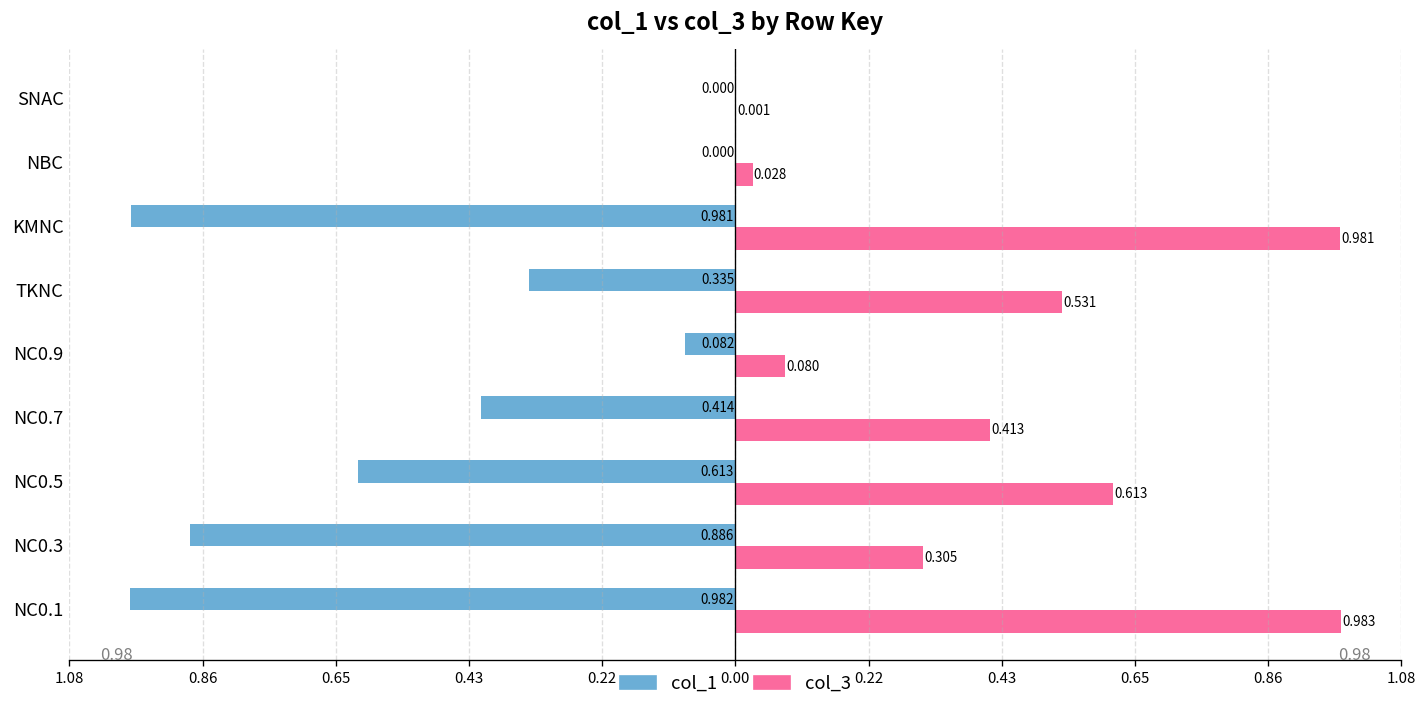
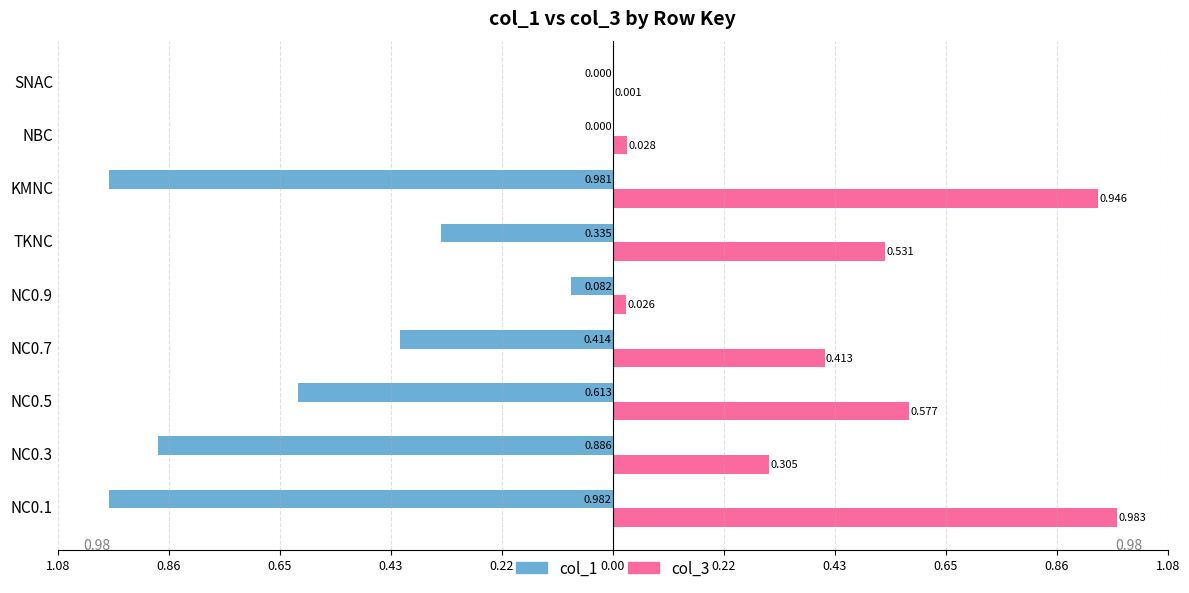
  {
    "col_1": {
      "SNAC": 0.000,
      "NBC": 0.000
    },
    "col_3": {
      "SNAC": 0.001,
      "NBC": 0.028,
-     "KMNC": 0.981,
+     "KMNC": 0.946,
      "TKNC": 0.531,
-     "NC0.9": 0.080,
+     "NC0.9": 0.026,
      "NC0.7": 0.413,
-     "NC0.5": 0.613,
+     "NC0.5": 0.577,
      "NC0.3": 0.305,
      "NC0.1": 0.983
    }
  }
